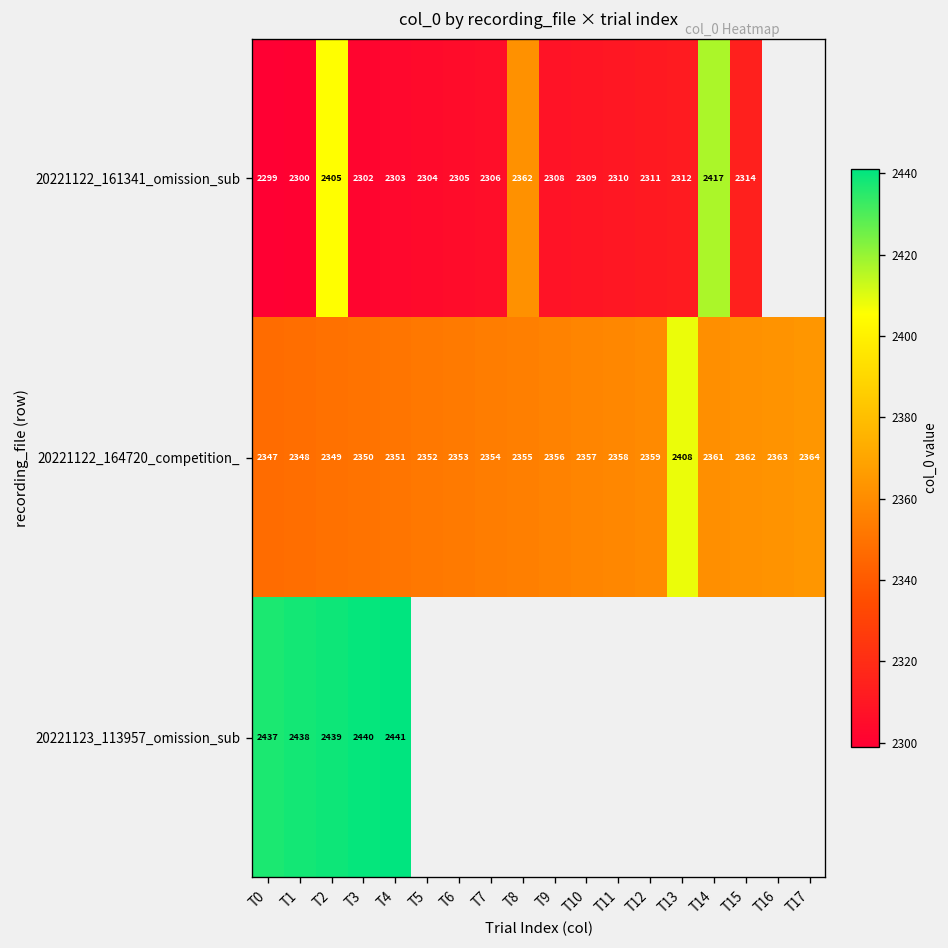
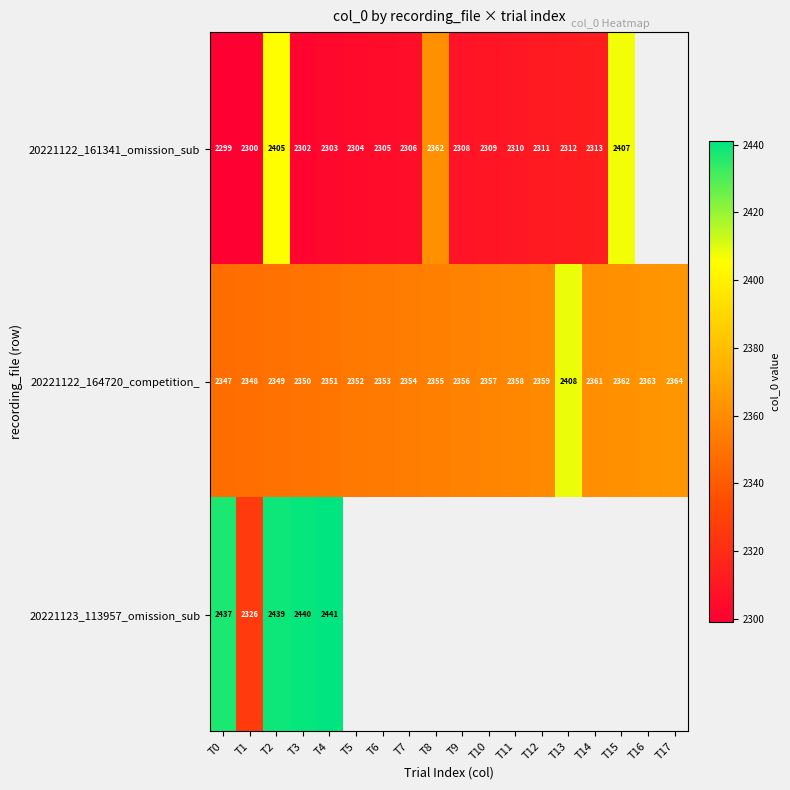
  {
    "20221122_161341_omission_sub": {
      "T0": 2299,
      "T1": 2300,
      "T2": 2405,
      "T3": 2302,
      "T4": 2303,
      "T5": 2304,
      "T6": 2305,
      "T7": 2306,
      "T8": 2362,
      "T9": 2308,
      "T10": 2309,
      "T11": 2310,
      "T12": 2311,
      "T13": 2312,
-     "T14": 2417,
-     "T15": 2314
+     "T14": 2313,
+     "T15": 2407
    },
    "20221122_164720_competition_": {
      "T0": 2347,
      "T1": 2348,
      "T2": 2349,
      "T3": 2350,
      "T4": 2351,
      "T5": 2352,
      "T6": 2353,
      "T7": 2354,
      "T8": 2355,
      "T9": 2356,
      "T10": 2357,
      "T11": 2358,
      "T12": 2359,
      "T13": 2408,
      "T14": 2361,
      "T15": 2362,
      "T16": 2363,
      "T17": 2364
    },
    "20221123_113957_omission_sub": {
      "T0": 2437,
-     "T1": 2438,
+     "T1": 2326,
      "T2": 2439,
      "T3": 2440,
      "T4": 2441
    }
  }
